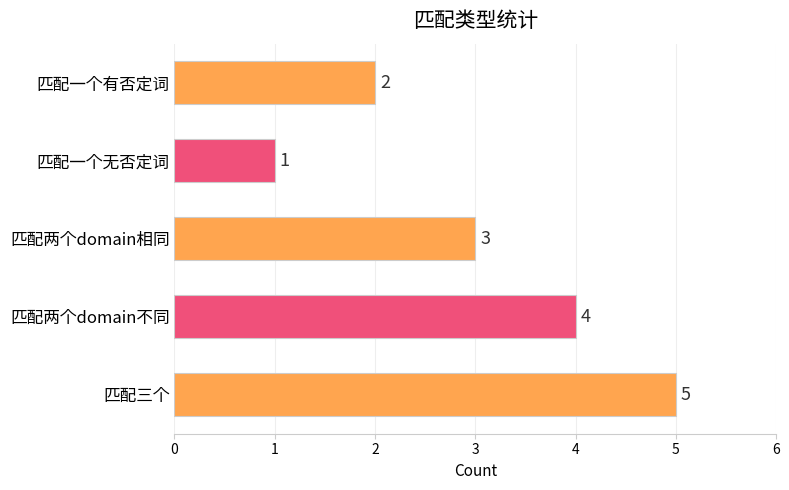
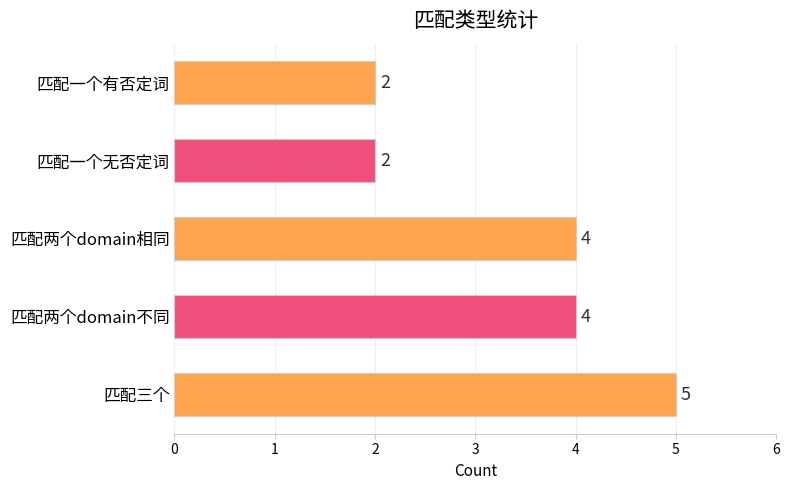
  {
    "匹配一个有否定词": 2,
-   "匹配一个无否定词": 1,
-   "匹配两个domain相同": 3,
+   "匹配一个无否定词": 2,
+   "匹配两个domain相同": 4,
    "匹配两个domain不同": 4,
    "匹配三个": 5
  }
